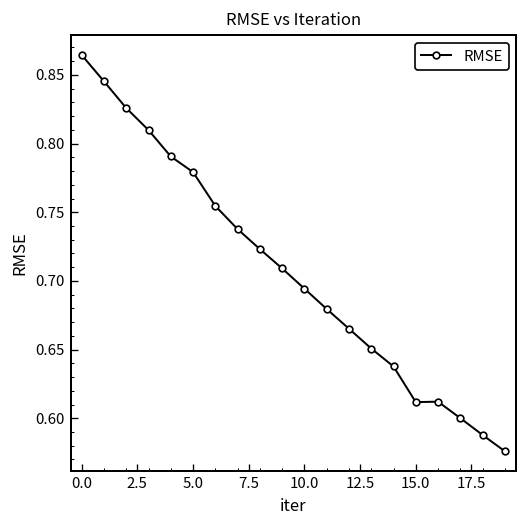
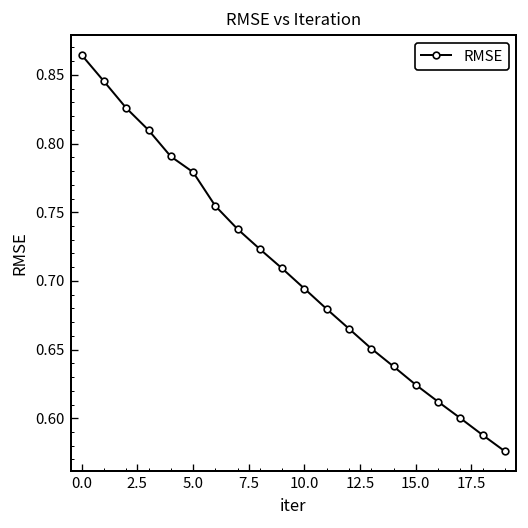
  {
    "0.0": 0.864,
    "5.0": 0.779,
    "10.0": 0.694,
-   "15.0": 0.612
+   "15.0": 0.624
  }
